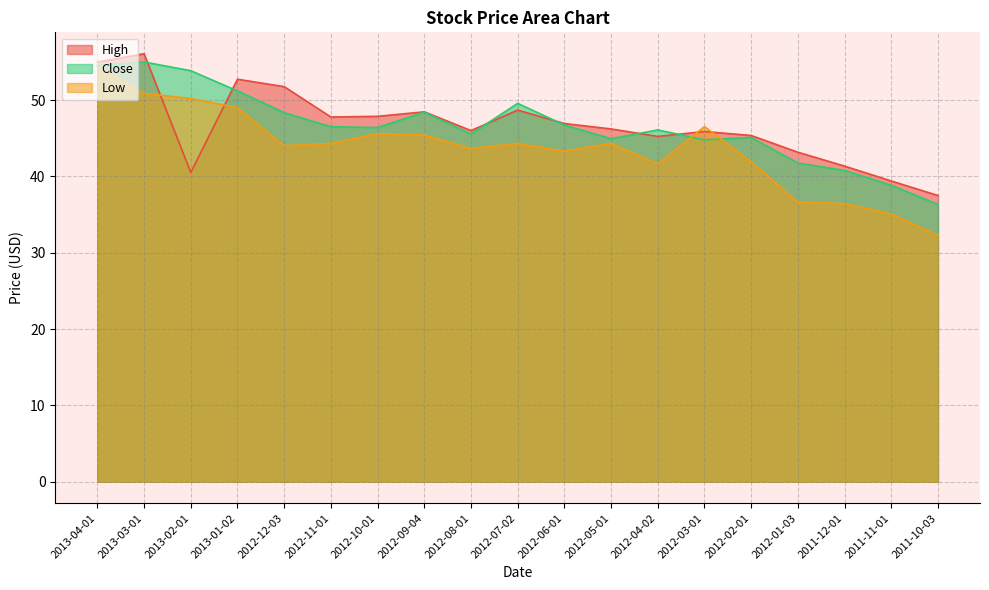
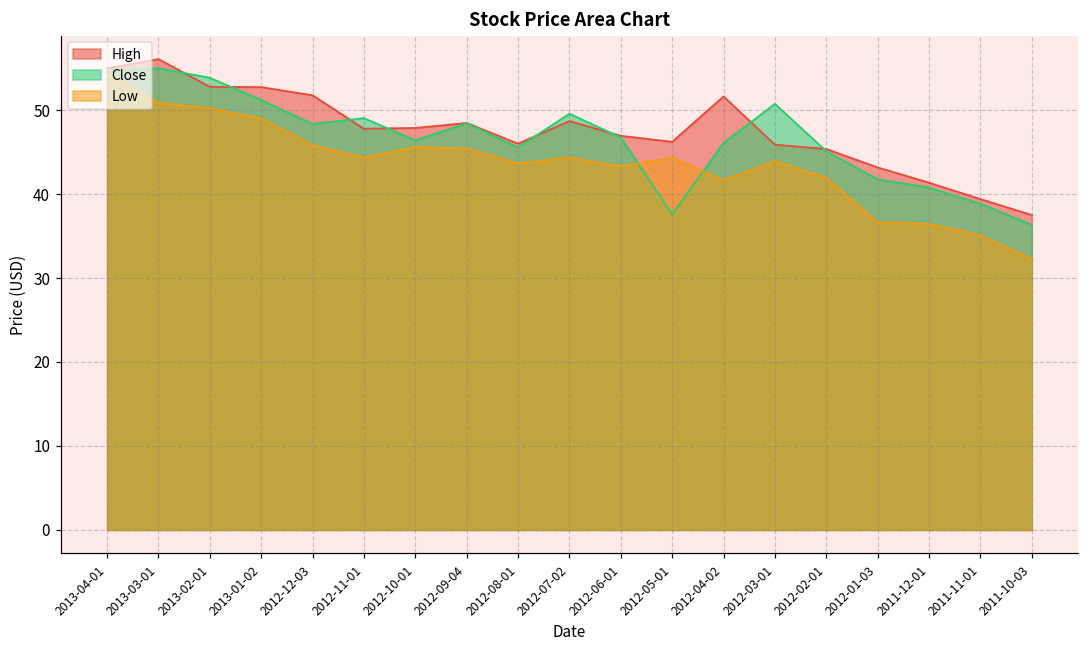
  {
    "High": {
      "2013-03-01": 56,
-     "2013-02-01": 41,
+     "2013-02-01": 53,
      "2013-01-02": 53,
      "2012-12-03": 52,
      "2012-11-01": 48,
      "2012-10-01": 48,
      "2012-08-01": 46,
      "2012-07-02": 49,
      "2012-05-01": 46,
-     "2012-04-02": 45,
+     "2012-04-02": 52,
      "2012-03-01": 46,
      "2012-01-03": 43,
      "2011-12-01": 41,
      "2011-11-01": 39,
      "2011-10-03": 38
    },
    "Close": {
      "2013-03-01": 55,
      "2013-02-01": 54,
      "2013-01-02": 51,
      "2012-12-03": 48,
-     "2012-11-01": 47,
+     "2012-11-01": 49,
      "2012-10-01": 46,
      "2012-08-01": 46,
      "2012-07-02": 50,
-     "2012-05-01": 45,
+     "2012-05-01": 38,
      "2012-04-02": 46,
-     "2012-03-01": 45,
+     "2012-03-01": 51,
      "2012-01-03": 42,
      "2011-12-01": 41,
      "2011-11-01": 39,
      "2011-10-03": 36
    },
    "Low": {
      "2013-03-01": 51,
      "2013-02-01": 50,
      "2013-01-02": 49,
-     "2012-12-03": 44,
+     "2012-12-03": 46,
      "2012-11-01": 44,
      "2012-10-01": 46,
      "2012-09-04": 45,
      "2012-08-01": 44,
      "2012-07-02": 44,
      "2012-06-01": 43,
      "2012-05-01": 44,
      "2012-04-02": 42,
-     "2012-03-01": 47,
+     "2012-03-01": 44,
      "2012-02-01": 42,
      "2012-01-03": 37,
      "2011-12-01": 36,
      "2011-11-01": 35,
      "2011-10-03": 32
    }
  }
